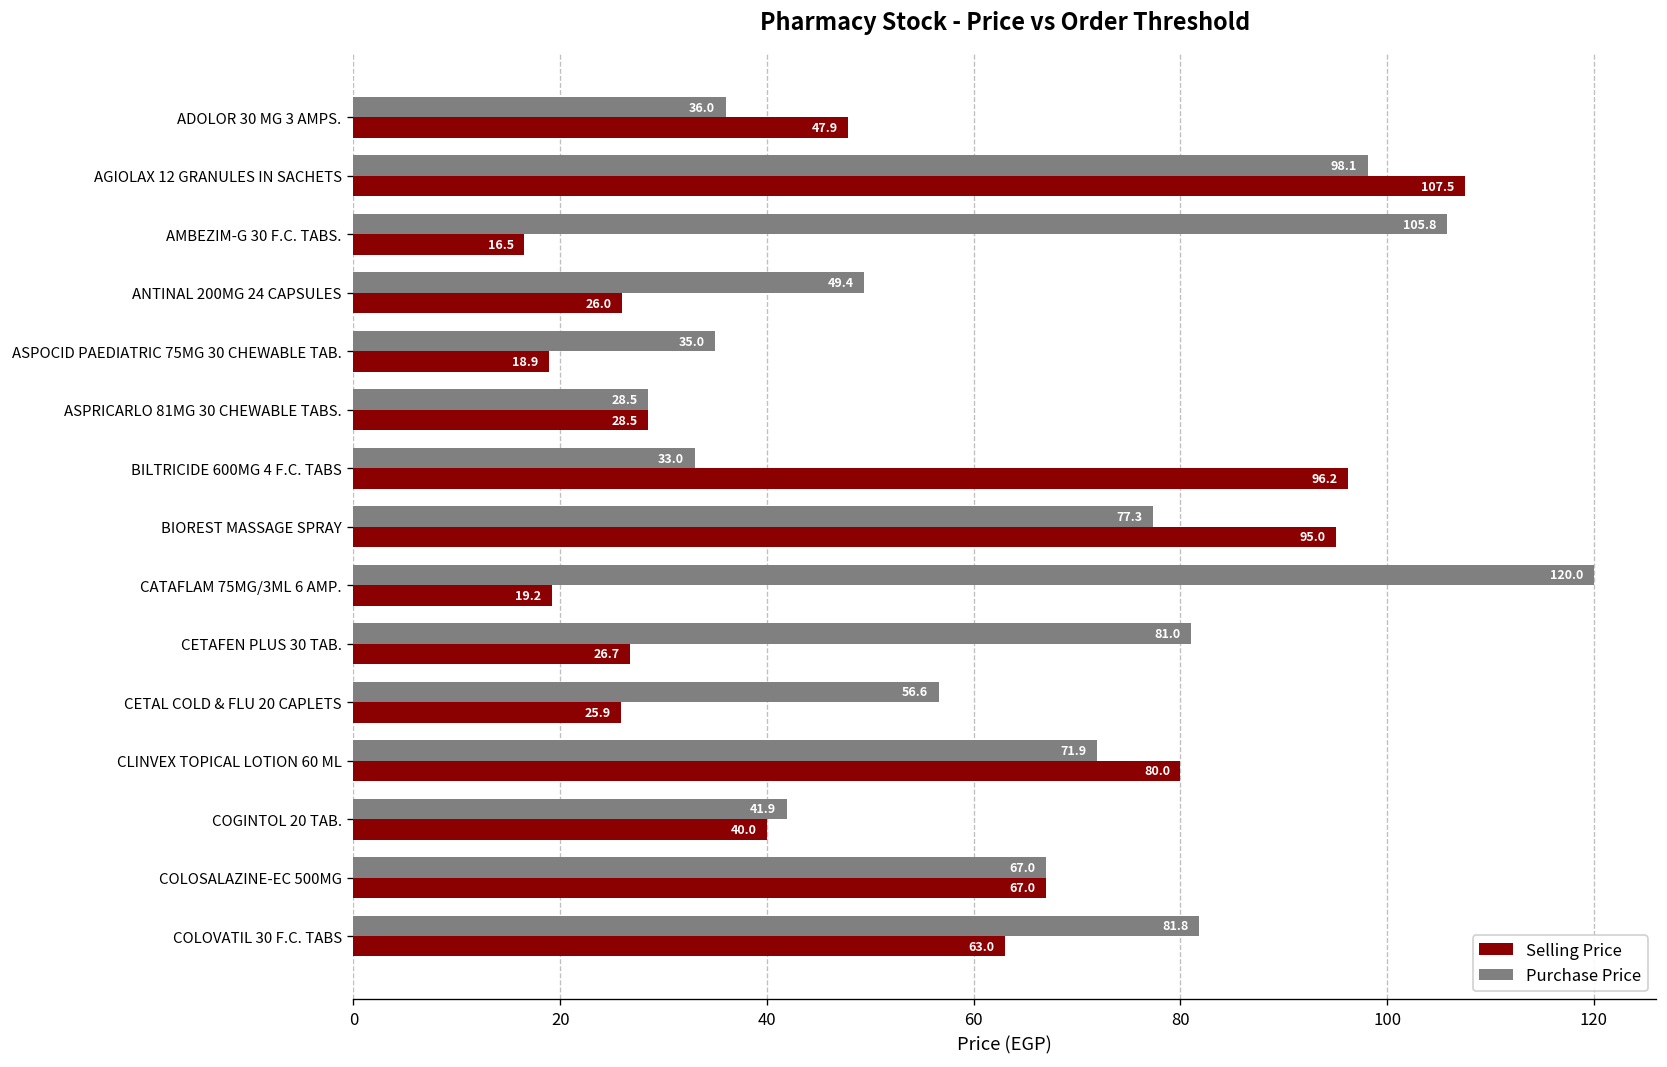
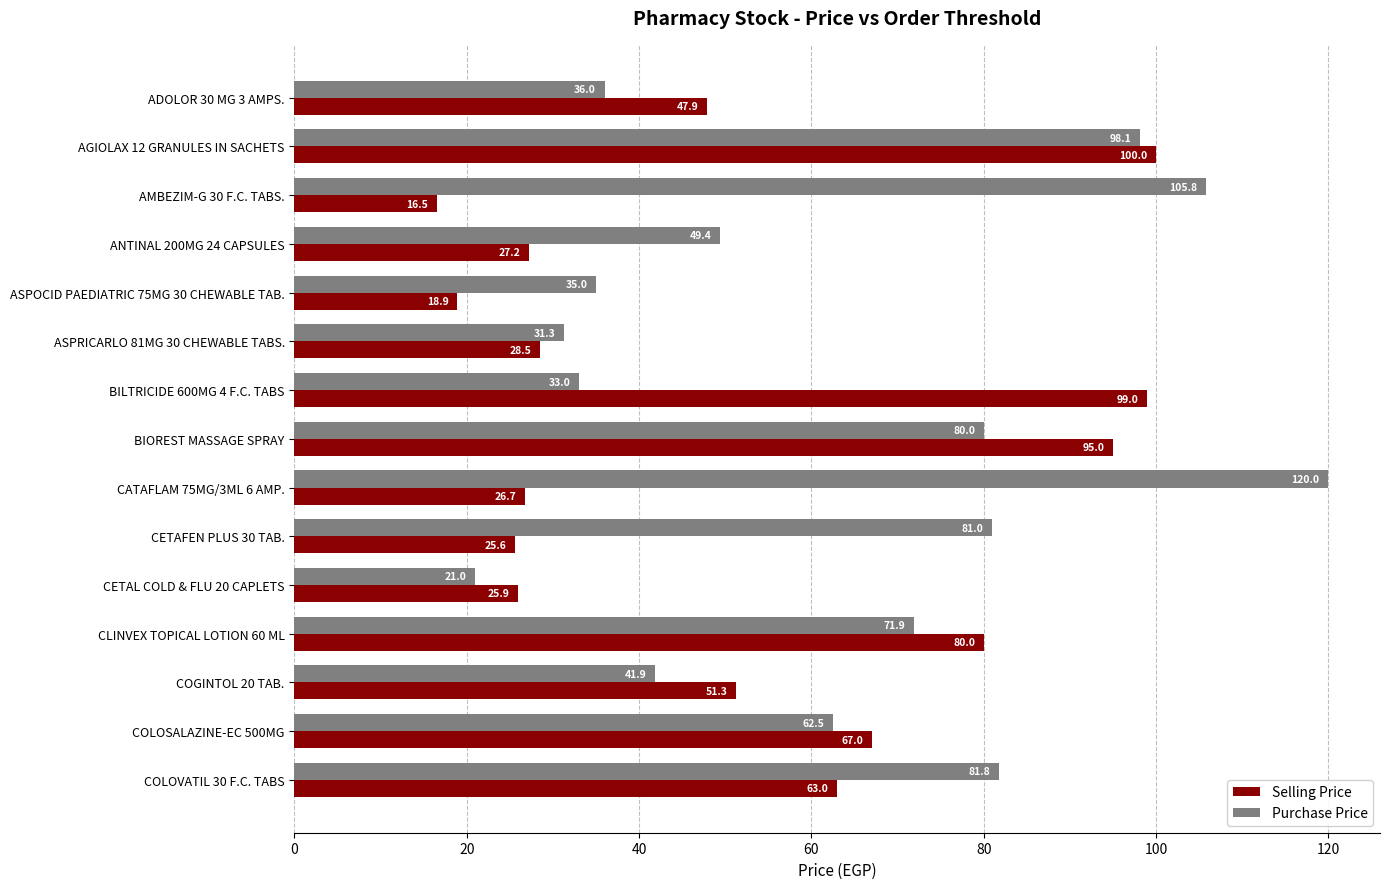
  {
    "Selling Price": {
      "ADOLOR 30 MG 3 AMPS.": 47.9,
-     "AGIOLAX 12 GRANULES IN SACHETS": 107.5,
+     "AGIOLAX 12 GRANULES IN SACHETS": 100.0,
      "AMBEZIM-G 30 F.C. TABS.": 16.5,
-     "ANTINAL 200MG 24 CAPSULES": 26.0,
+     "ANTINAL 200MG 24 CAPSULES": 27.2,
      "ASPOCID PAEDIATRIC 75MG 30 CHEWABLE TAB.": 18.9,
      "ASPRICARLO 81MG 30 CHEWABLE TABS.": 28.5,
-     "BILTRICIDE 600MG 4 F.C. TABS": 96.2,
+     "BILTRICIDE 600MG 4 F.C. TABS": 99.0,
      "BIOREST MASSAGE SPRAY": 95.0,
-     "CATAFLAM 75MG/3ML 6 AMP.": 19.2,
-     "CETAFEN PLUS 30 TAB.": 26.7,
+     "CATAFLAM 75MG/3ML 6 AMP.": 26.7,
+     "CETAFEN PLUS 30 TAB.": 25.6,
      "CETAL COLD & FLU 20 CAPLETS": 25.9,
      "CLINVEX TOPICAL LOTION 60 ML": 80.0,
-     "COGINTOL 20 TAB.": 40.0,
+     "COGINTOL 20 TAB.": 51.3,
      "COLOSALAZINE-EC 500MG": 67.0,
      "COLOVATIL 30 F.C. TABS": 63.0
    },
    "Purchase Price": {
      "ADOLOR 30 MG 3 AMPS.": 36.0,
      "AGIOLAX 12 GRANULES IN SACHETS": 98.1,
      "AMBEZIM-G 30 F.C. TABS.": 105.8,
      "ANTINAL 200MG 24 CAPSULES": 49.4,
      "ASPOCID PAEDIATRIC 75MG 30 CHEWABLE TAB.": 35.0,
-     "ASPRICARLO 81MG 30 CHEWABLE TABS.": 28.5,
+     "ASPRICARLO 81MG 30 CHEWABLE TABS.": 31.3,
      "BILTRICIDE 600MG 4 F.C. TABS": 33.0,
-     "BIOREST MASSAGE SPRAY": 77.3,
+     "BIOREST MASSAGE SPRAY": 80.0,
      "CATAFLAM 75MG/3ML 6 AMP.": 120.0,
      "CETAFEN PLUS 30 TAB.": 81.0,
-     "CETAL COLD & FLU 20 CAPLETS": 56.6,
+     "CETAL COLD & FLU 20 CAPLETS": 21.0,
      "CLINVEX TOPICAL LOTION 60 ML": 71.9,
      "COGINTOL 20 TAB.": 41.9,
-     "COLOSALAZINE-EC 500MG": 67.0,
+     "COLOSALAZINE-EC 500MG": 62.5,
      "COLOVATIL 30 F.C. TABS": 81.8
    }
  }
